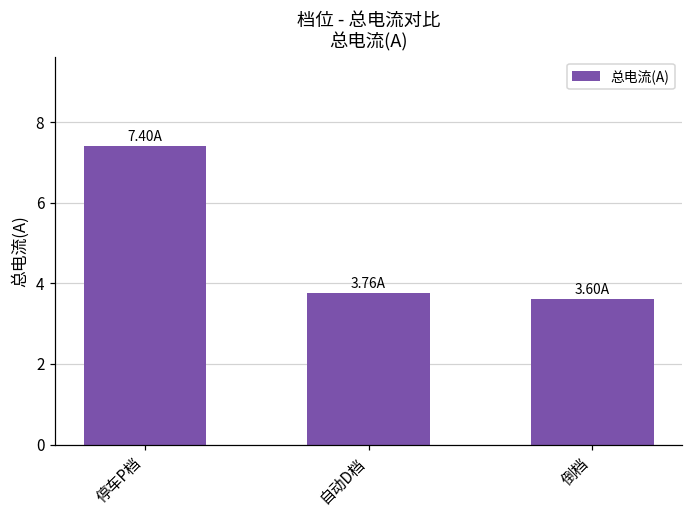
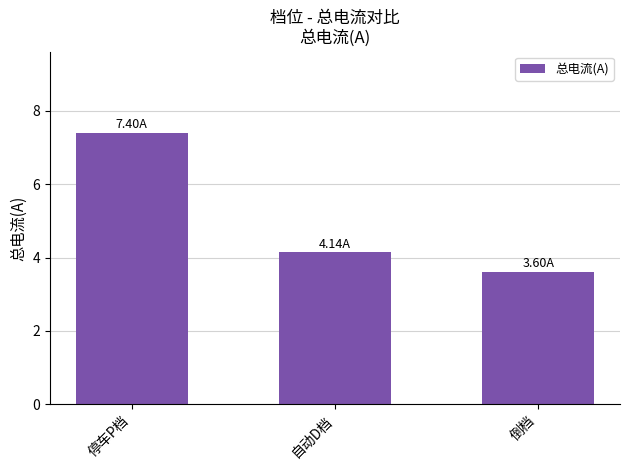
  {
    "停车P档": "7.40A",
-   "自动D档": "3.76A",
+   "自动D档": "4.14A",
    "倒档": "3.60A"
  }
